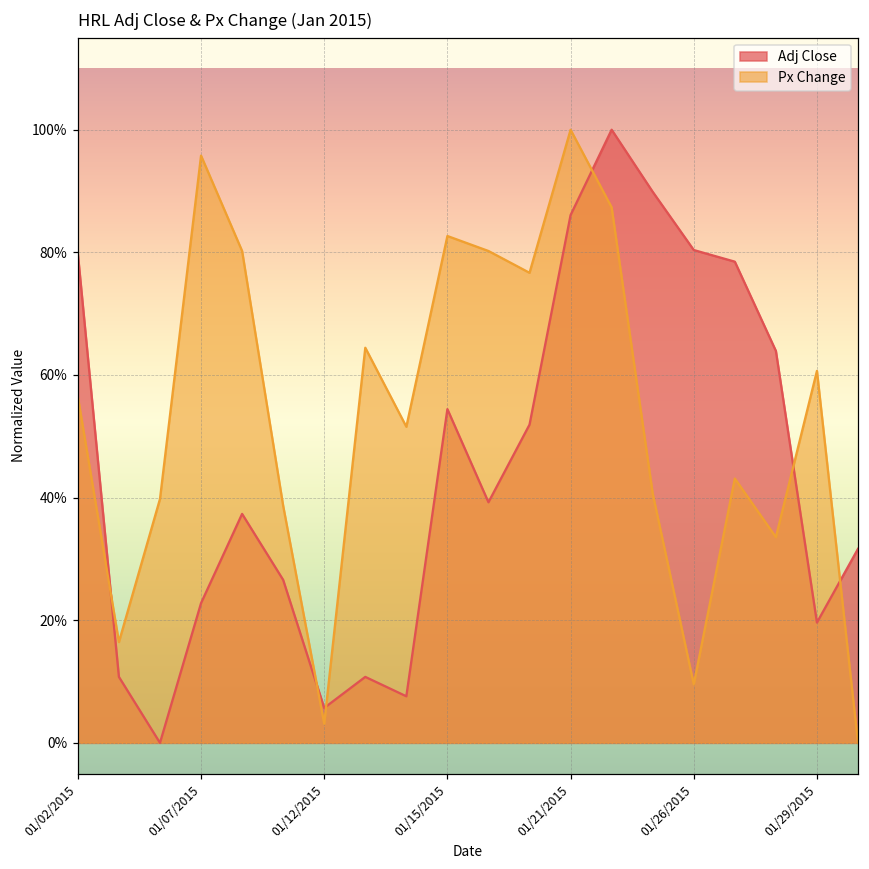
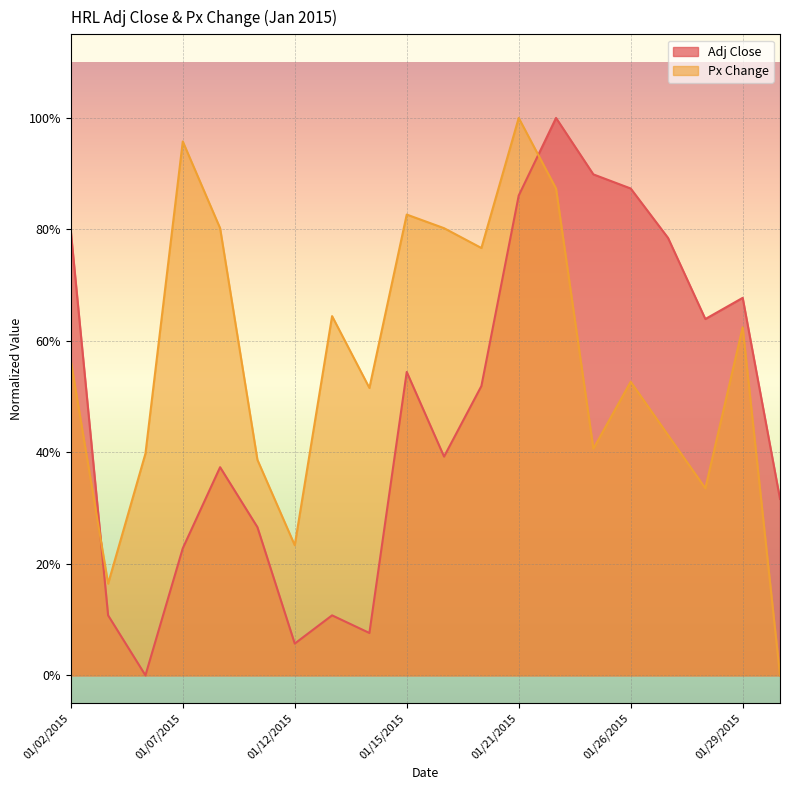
  {
    "Adj Close": {
      "01/02/2015": "80%",
      "01/07/2015": "23%",
      "01/12/2015": "6%",
      "01/15/2015": "54%",
      "01/21/2015": "86%",
-     "01/26/2015": "80%",
-     "01/29/2015": "20%"
+     "01/26/2015": "87%",
+     "01/29/2015": "68%"
    },
    "Px Change": {
      "01/02/2015": "56%",
      "01/07/2015": "96%",
-     "01/12/2015": "3%",
+     "01/12/2015": "23%",
      "01/15/2015": "83%",
      "01/21/2015": "100%",
-     "01/26/2015": "10%",
-     "01/29/2015": "61%"
+     "01/26/2015": "53%",
+     "01/29/2015": "62%"
    }
  }
